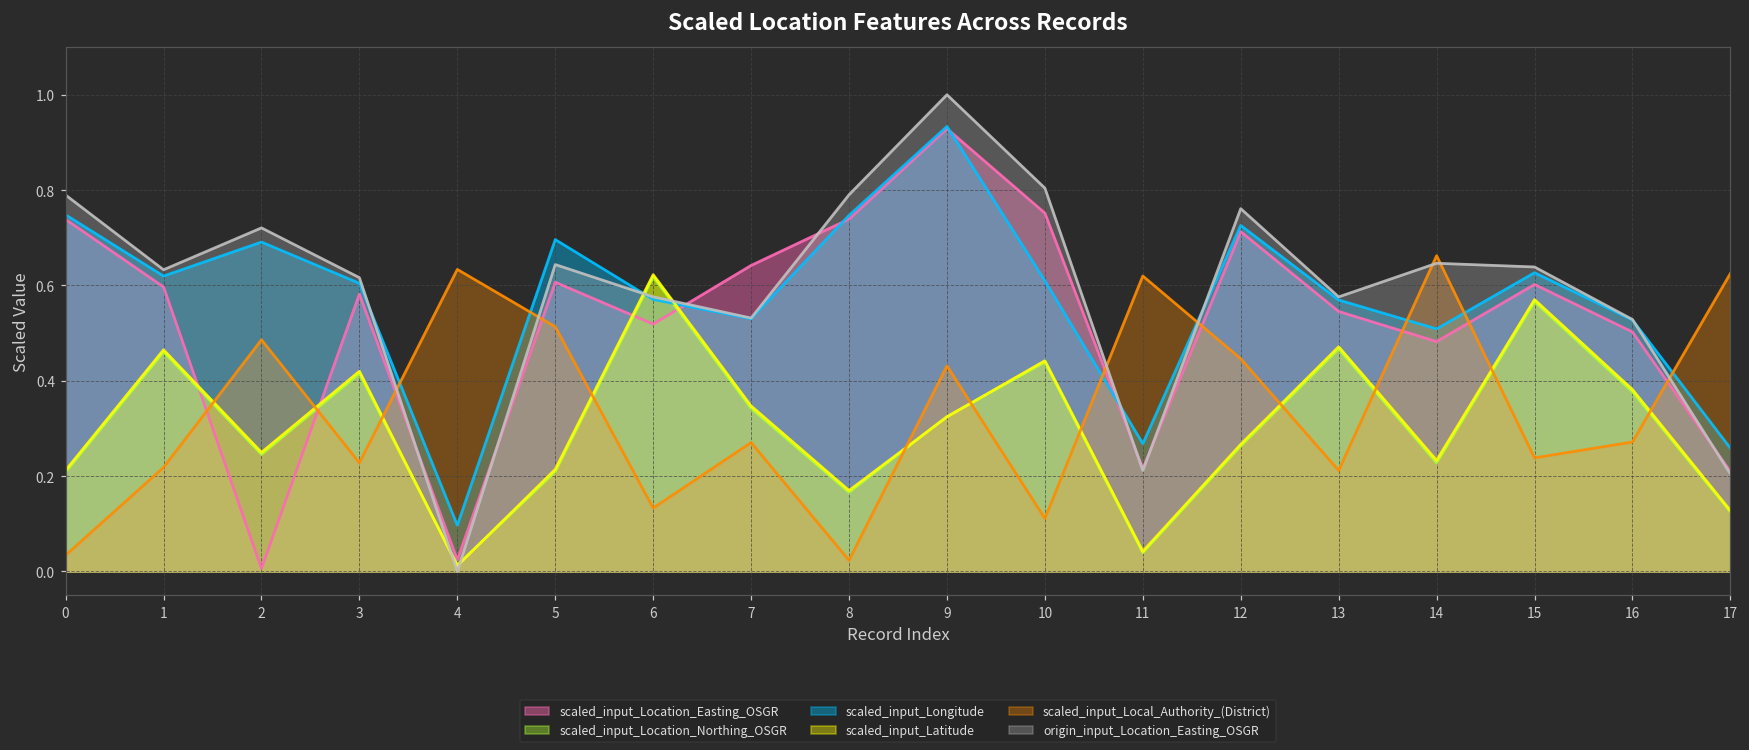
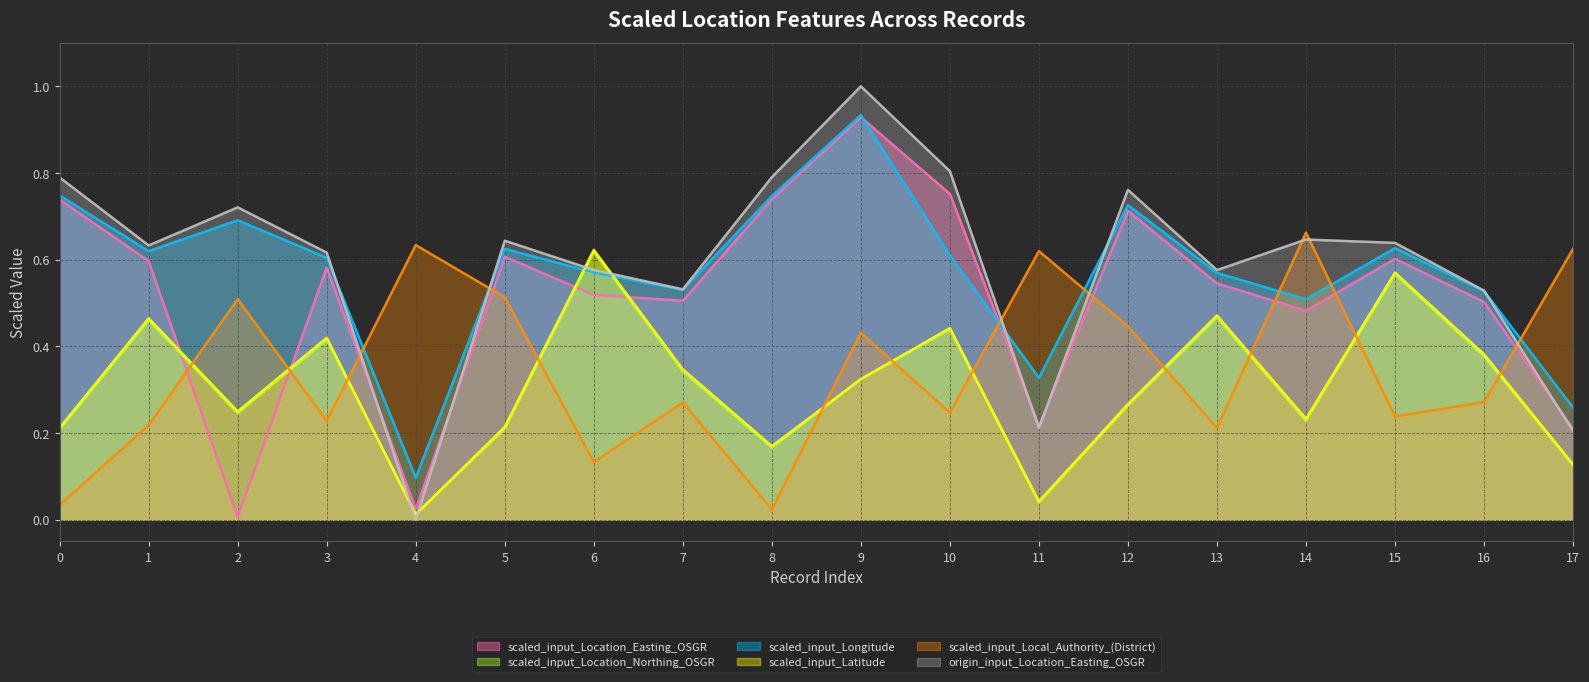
  {
    "scaled_input_Location_Easting_OSGR": {
      "0": 0.74,
      "1": 0.60,
      "2": 0.01,
      "3": 0.58,
      "4": 0.02,
      "5": 0.61,
      "6": 0.52,
-     "7": 0.64,
+     "7": 0.51,
      "8": 0.74,
      "10": 0.75,
      "12": 0.71,
      "13": 0.55,
      "14": 0.48,
      "15": 0.60,
      "16": 0.50
    },
    "scaled_input_Longitude": {
      "0": 0.75,
      "1": 0.62,
      "2": 0.69,
      "3": 0.60,
      "4": 0.10,
-     "5": 0.70,
+     "5": 0.63,
      "8": 0.75,
      "10": 0.61,
-     "11": 0.27,
+     "11": 0.33,
      "12": 0.73,
      "13": 0.57,
      "14": 0.51,
      "15": 0.63,
      "17": 0.26
    },
    "scaled_input_Local_Authority_(District)": {
      "0": 0.03,
      "1": 0.22,
-     "2": 0.49,
+     "2": 0.51,
      "3": 0.23,
      "4": 0.63,
      "5": 0.51,
      "6": 0.13,
      "7": 0.27,
      "8": 0.02,
      "9": 0.43,
-     "10": 0.11,
+     "10": 0.25,
      "11": 0.62,
      "12": 0.45,
      "13": 0.21,
      "14": 0.66,
      "15": 0.24,
      "16": 0.27,
      "17": 0.63
    },
    "origin_input_Location_Easting_OSGR": {
      "0": 0.79,
      "1": 0.63,
      "2": 0.72,
      "3": 0.62,
      "4": 0.00,
      "5": 0.64,
      "8": 0.79,
      "9": 1.00,
      "10": 0.80,
      "12": 0.76,
      "13": 0.58,
      "14": 0.65,
      "15": 0.64
    }
  }
